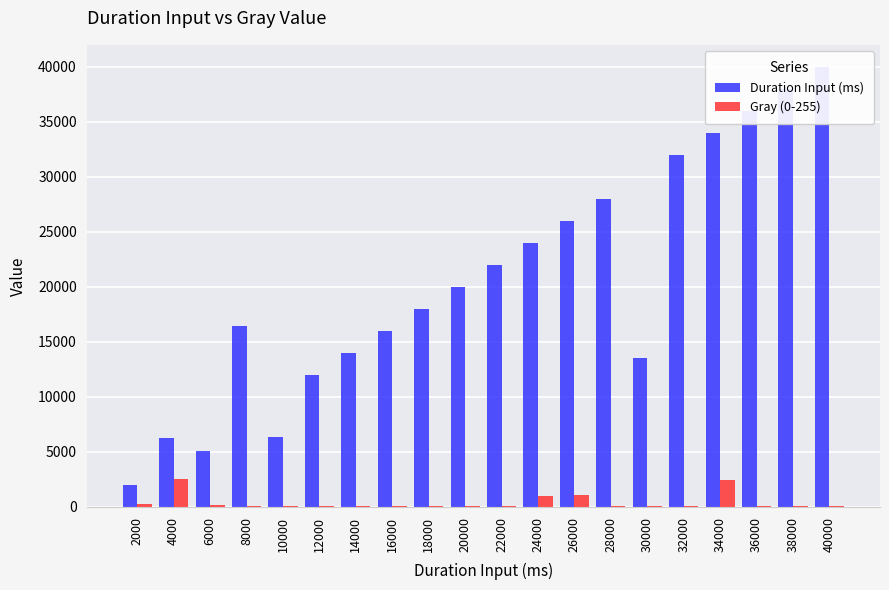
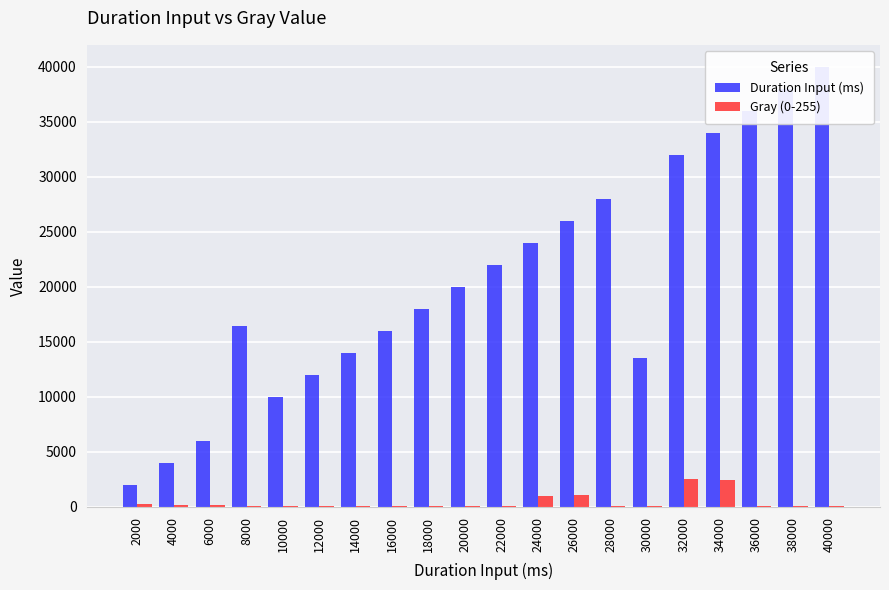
  {
    "Duration Input (ms)": {
      "2000": 2000,
-     "4000": 6300,
-     "6000": 5100,
+     "4000": 4000,
+     "6000": 6000,
      "8000": 16400,
-     "10000": 6300,
+     "10000": 10000,
      "12000": 12000,
      "14000": 14000,
      "16000": 16000,
      "18000": 18000,
      "20000": 20000,
      "22000": 22000,
      "24000": 24000,
      "26000": 26000,
      "28000": 28000,
      "30000": 13600,
      "32000": 32000,
      "34000": 34000
    },
    "Gray (0-255)": {
      "2000": 200,
-     "4000": 2600,
+     "4000": 200,
      "24000": 1000,
      "26000": 1100,
-     "32000": 0,
+     "32000": 2500,
      "34000": 2400
    }
  }
